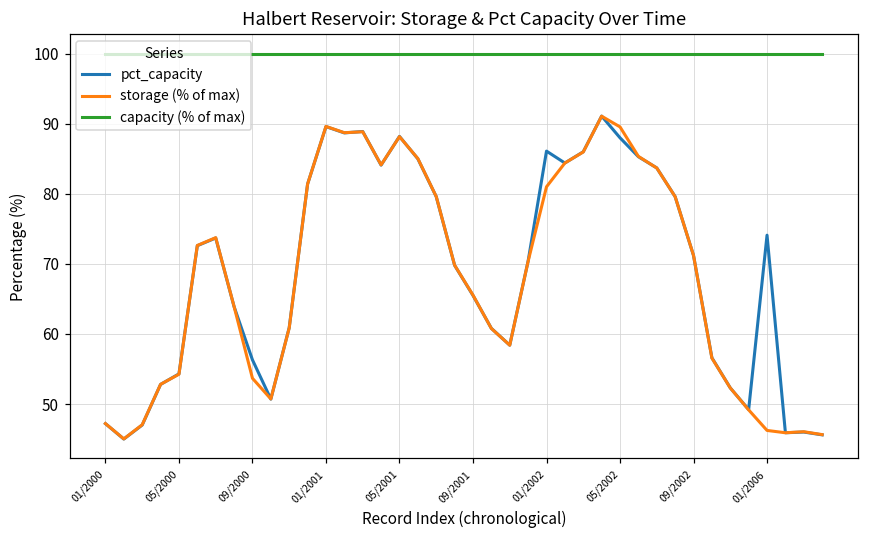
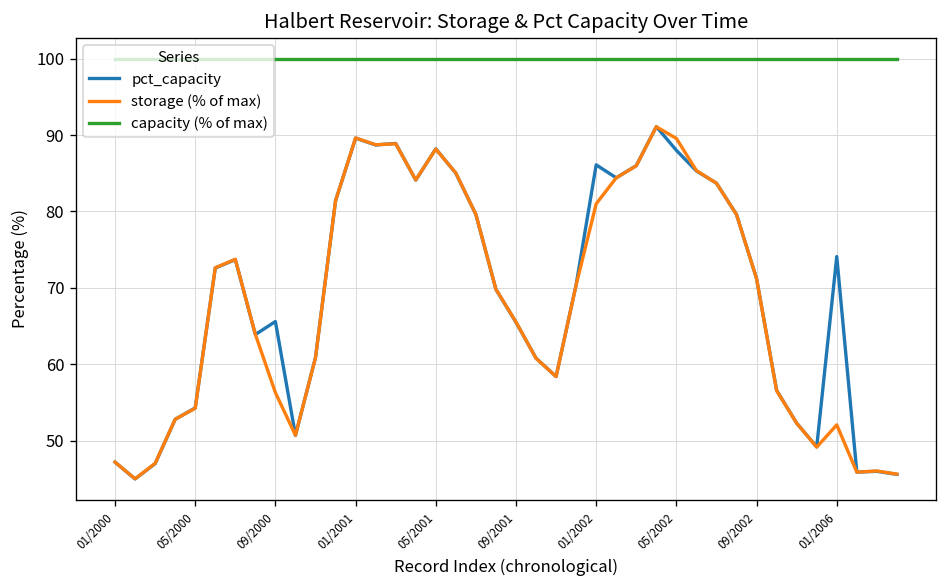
  {
    "pct_capacity": {
-     "09/2000": 56,
+     "09/2000": 66,
      "01/2002": 86,
      "05/2002": 88,
      "01/2006": 74
    },
    "storage (% of max)": {
-     "09/2000": 54,
+     "09/2000": 56,
      "01/2002": 81,
      "05/2002": 90,
-     "01/2006": 46
+     "01/2006": 52
    },
    "capacity (% of max)": {
      "09/2000": 100,
      "01/2001": 100,
      "05/2001": 100,
      "09/2001": 100,
      "01/2002": 100,
      "05/2002": 100,
      "09/2002": 100,
      "01/2006": 100
    }
  }
